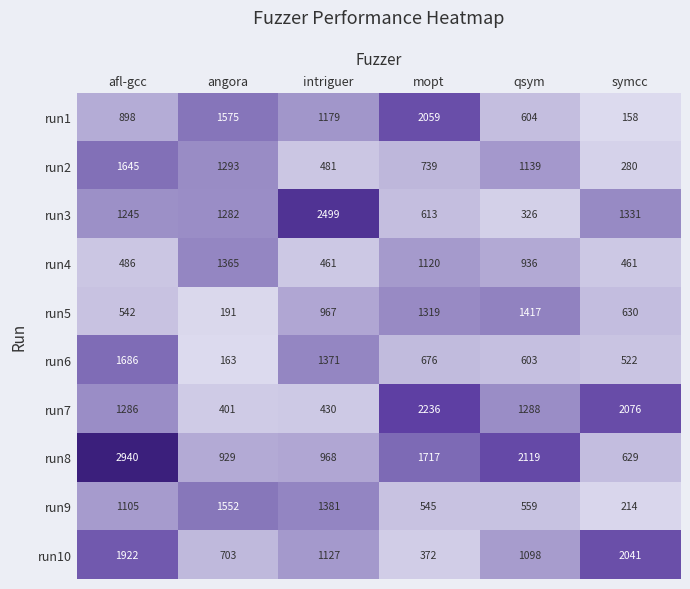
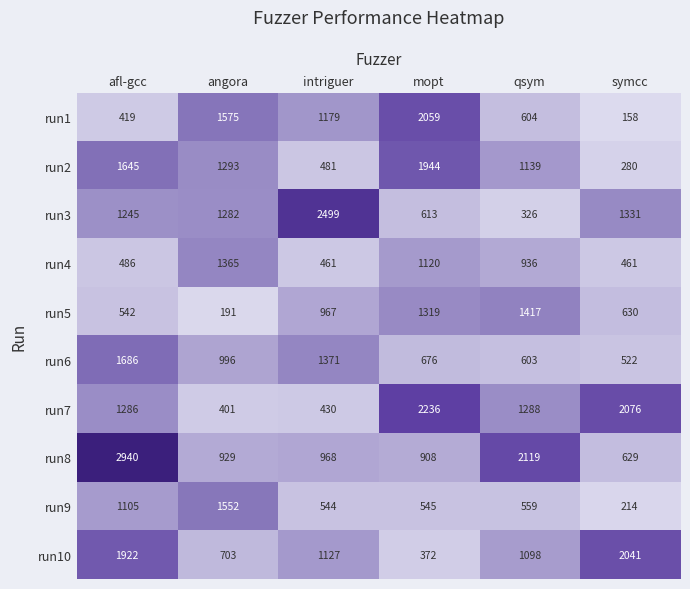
  {
    "run1": {
-     "afl-gcc": 898,
+     "afl-gcc": 419,
      "angora": 1575,
      "intriguer": 1179,
      "mopt": 2059,
      "qsym": 604,
      "symcc": 158
    },
    "run2": {
      "afl-gcc": 1645,
      "angora": 1293,
      "intriguer": 481,
-     "mopt": 739,
+     "mopt": 1944,
      "qsym": 1139,
      "symcc": 280
    },
    "run3": {
      "afl-gcc": 1245,
      "angora": 1282,
      "intriguer": 2499,
      "mopt": 613,
      "qsym": 326,
      "symcc": 1331
    },
    "run4": {
      "afl-gcc": 486,
      "angora": 1365,
      "intriguer": 461,
      "mopt": 1120,
      "qsym": 936,
      "symcc": 461
    },
    "run5": {
      "afl-gcc": 542,
      "angora": 191,
      "intriguer": 967,
      "mopt": 1319,
      "qsym": 1417,
      "symcc": 630
    },
    "run6": {
      "afl-gcc": 1686,
-     "angora": 163,
+     "angora": 996,
      "intriguer": 1371,
      "mopt": 676,
      "qsym": 603,
      "symcc": 522
    },
    "run7": {
      "afl-gcc": 1286,
      "angora": 401,
      "intriguer": 430,
      "mopt": 2236,
      "qsym": 1288,
      "symcc": 2076
    },
    "run8": {
      "afl-gcc": 2940,
      "angora": 929,
      "intriguer": 968,
-     "mopt": 1717,
+     "mopt": 908,
      "qsym": 2119,
      "symcc": 629
    },
    "run9": {
      "afl-gcc": 1105,
      "angora": 1552,
-     "intriguer": 1381,
+     "intriguer": 544,
      "mopt": 545,
      "qsym": 559,
      "symcc": 214
    },
    "run10": {
      "afl-gcc": 1922,
      "angora": 703,
      "intriguer": 1127,
      "mopt": 372,
      "qsym": 1098,
      "symcc": 2041
    }
  }
